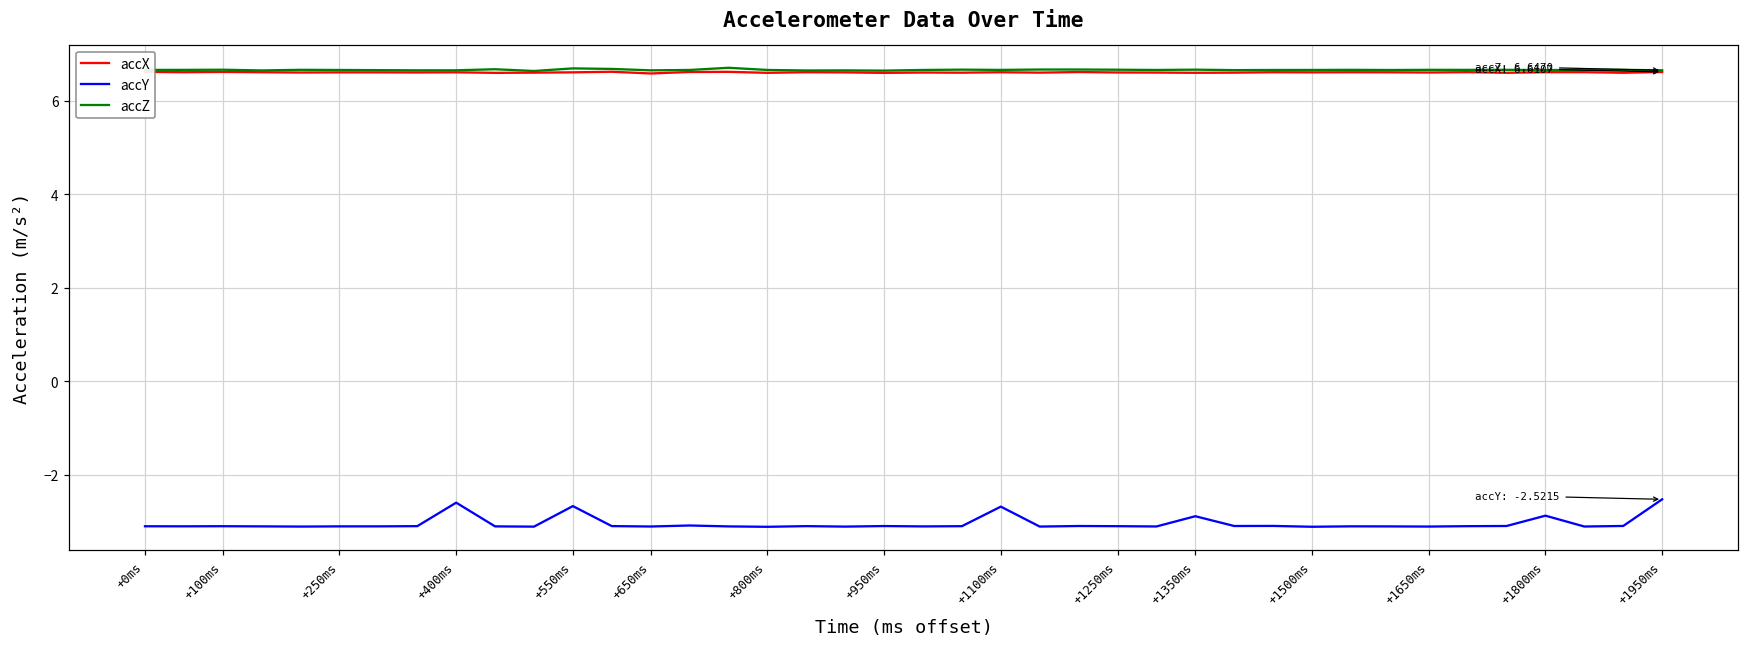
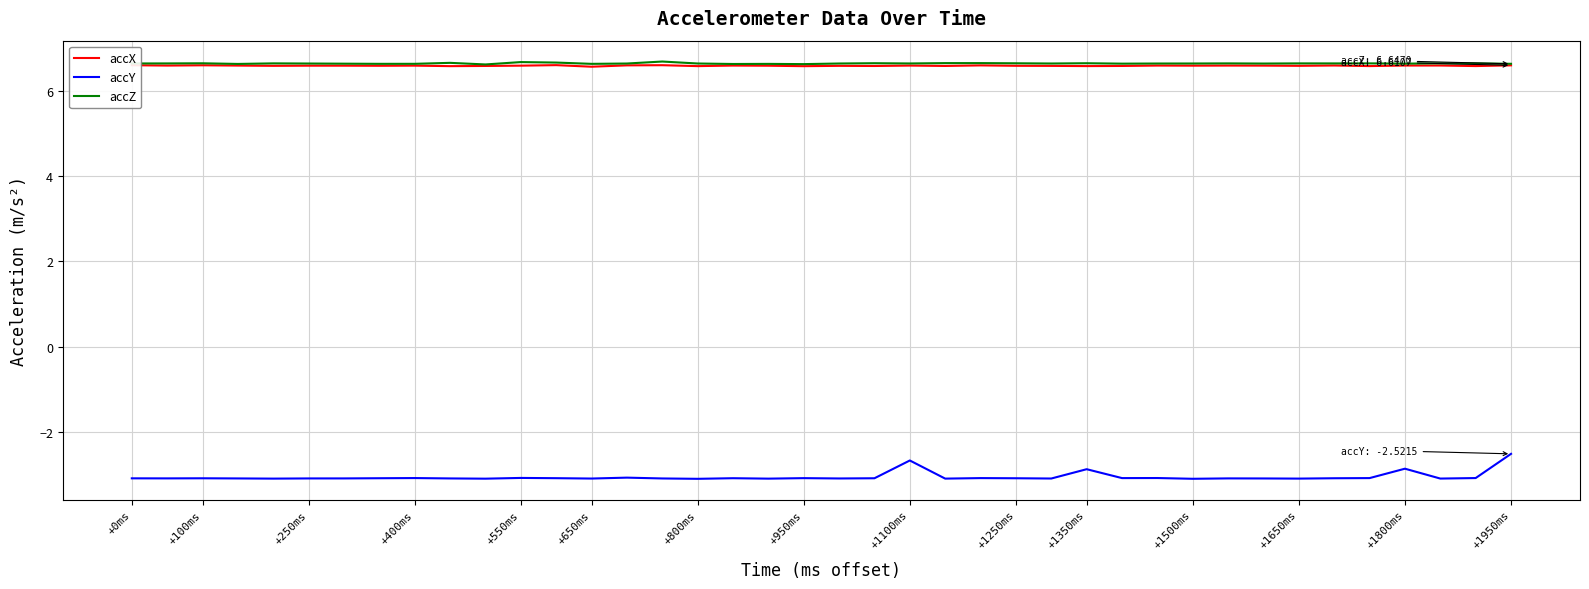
  {
    "accX": {
      "+550ms": 6.6,
      "+650ms": 6.6,
      "+800ms": 6.6,
      "+1350ms": 6.6
    },
    "accY": {
      "+0ms": -3.1,
      "+100ms": -3.1,
      "+250ms": -3.1,
-     "+400ms": -2.6,
-     "+550ms": -2.7,
+     "+400ms": -3.1,
+     "+550ms": -3.1,
      "+650ms": -3.1,
      "+800ms": -3.1,
      "+950ms": -3.1,
      "+1100ms": -2.7,
      "+1250ms": -3.1,
      "+1350ms": -2.9,
      "+1500ms": -3.1,
      "+1650ms": -3.1,
      "+1800ms": -2.9
    },
    "accZ": {
      "+550ms": 6.7,
      "+650ms": 6.6,
      "+800ms": 6.7,
      "+1350ms": 6.7
    }
  }
